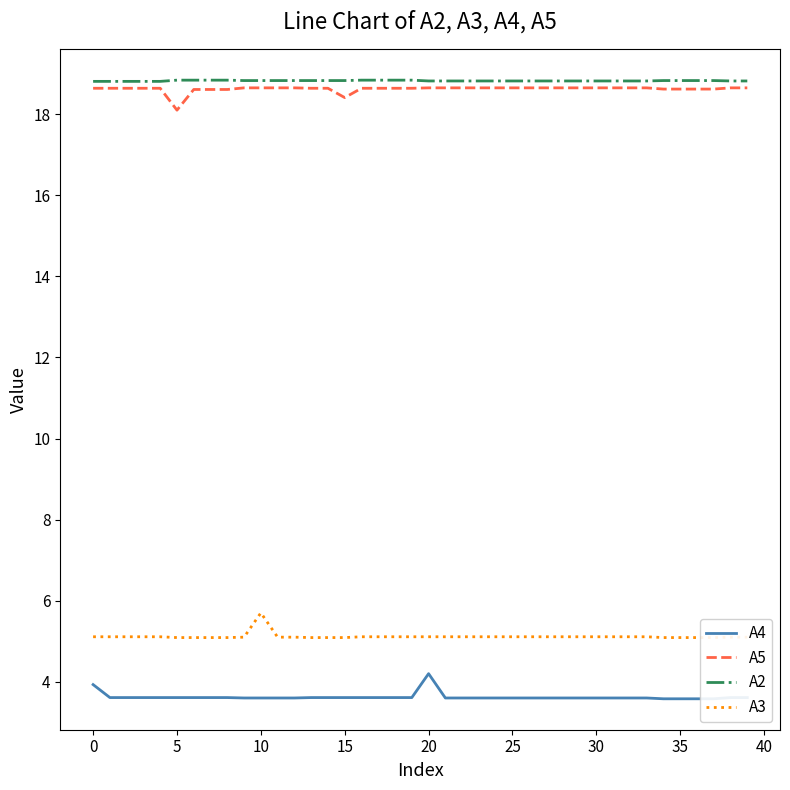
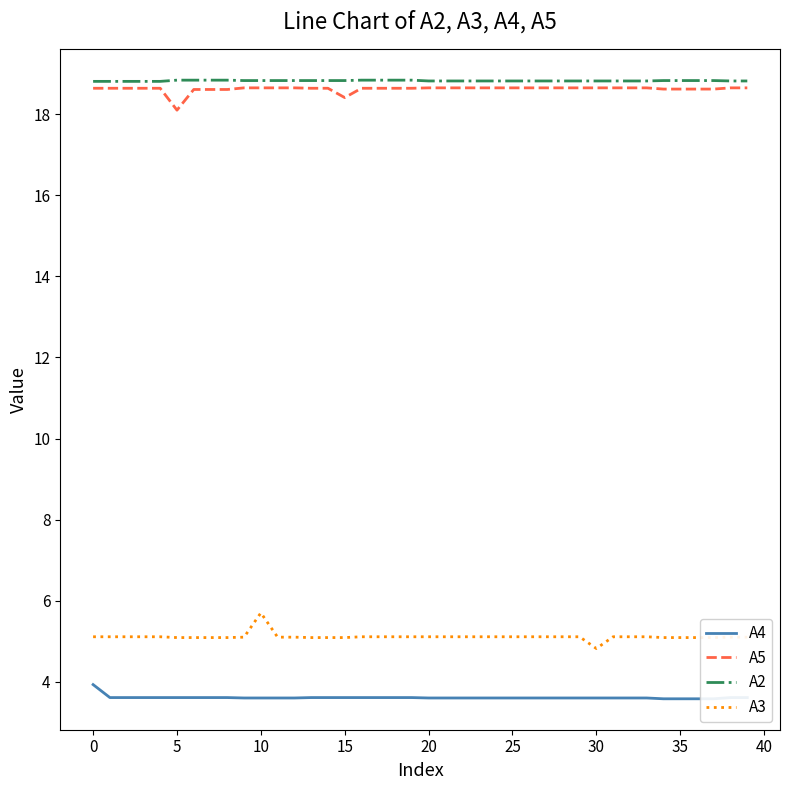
  {
    "A4": {
      "0": 3.9,
      "5": 3.6,
      "10": 3.6,
      "15": 3.6,
-     "20": 4.2,
+     "20": 3.6,
      "25": 3.6,
      "30": 3.6,
      "35": 3.6
    },
    "A5": {
      "0": 18.6,
      "5": 18.1,
      "10": 18.7,
      "15": 18.4,
      "20": 18.7,
      "25": 18.7,
      "30": 18.7,
      "35": 18.6
    },
    "A2": {
      "0": 18.8,
      "5": 18.8,
      "10": 18.8,
      "15": 18.8,
      "20": 18.8,
      "25": 18.8,
      "30": 18.8,
      "35": 18.8
    },
    "A3": {
      "0": 5.1,
      "5": 5.1,
      "10": 5.7,
      "15": 5.1,
      "20": 5.1,
      "25": 5.1,
-     "30": 5.1,
+     "30": 4.8,
      "35": 5.1
    }
  }
